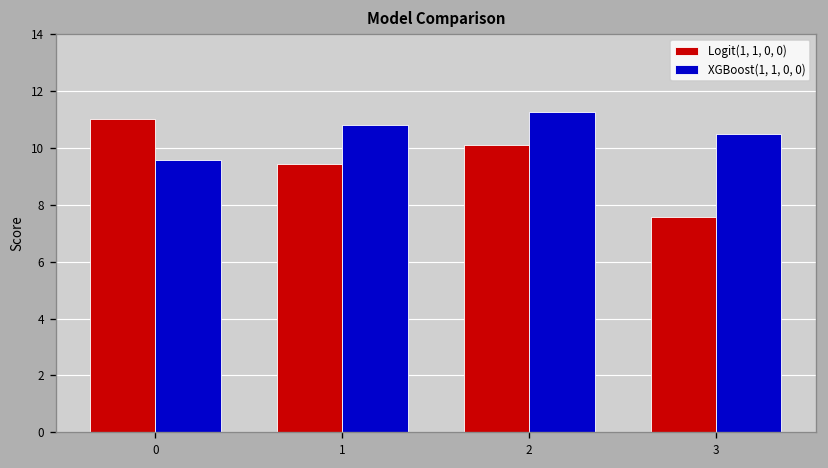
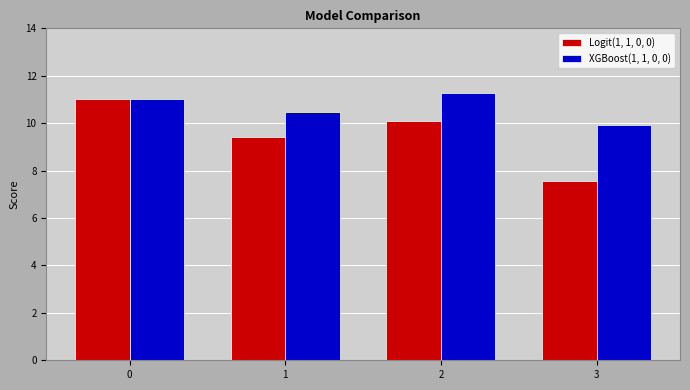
  {
    "Logit(1, 1, 0, 0)": {
      "0": 11.0,
      "1": 9.4,
      "2": 10.1,
      "3": 7.6
    },
    "XGBoost(1, 1, 0, 0)": {
-     "0": 9.6,
-     "1": 10.8,
+     "0": 11.0,
+     "1": 10.5,
      "2": 11.3,
-     "3": 10.5
+     "3": 9.9
    }
  }
